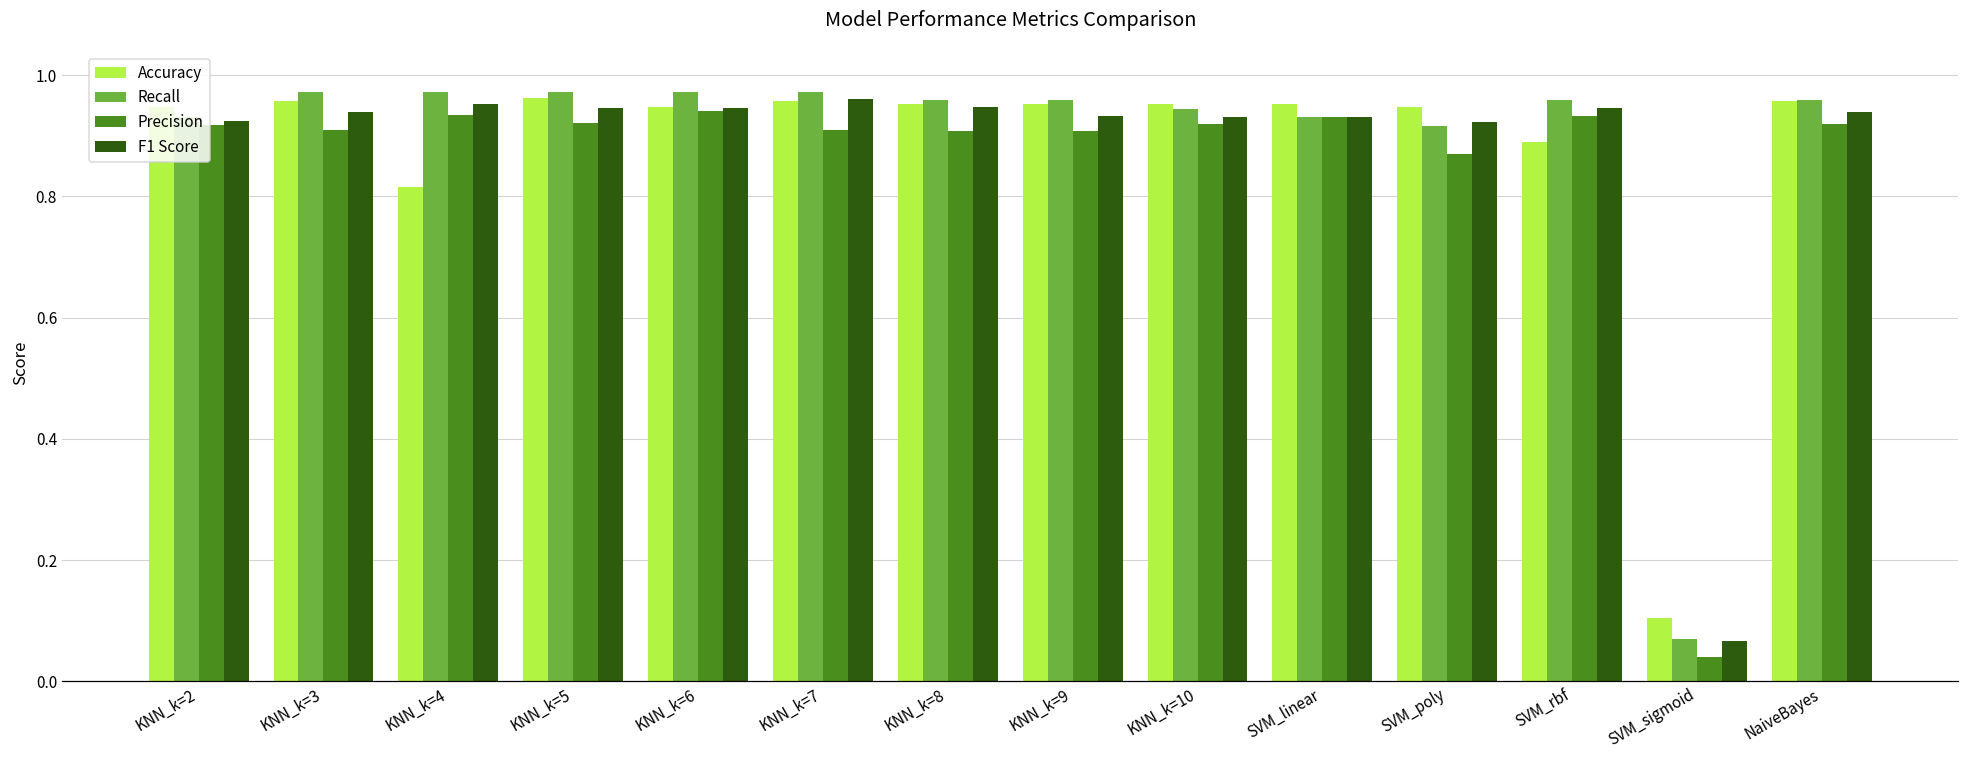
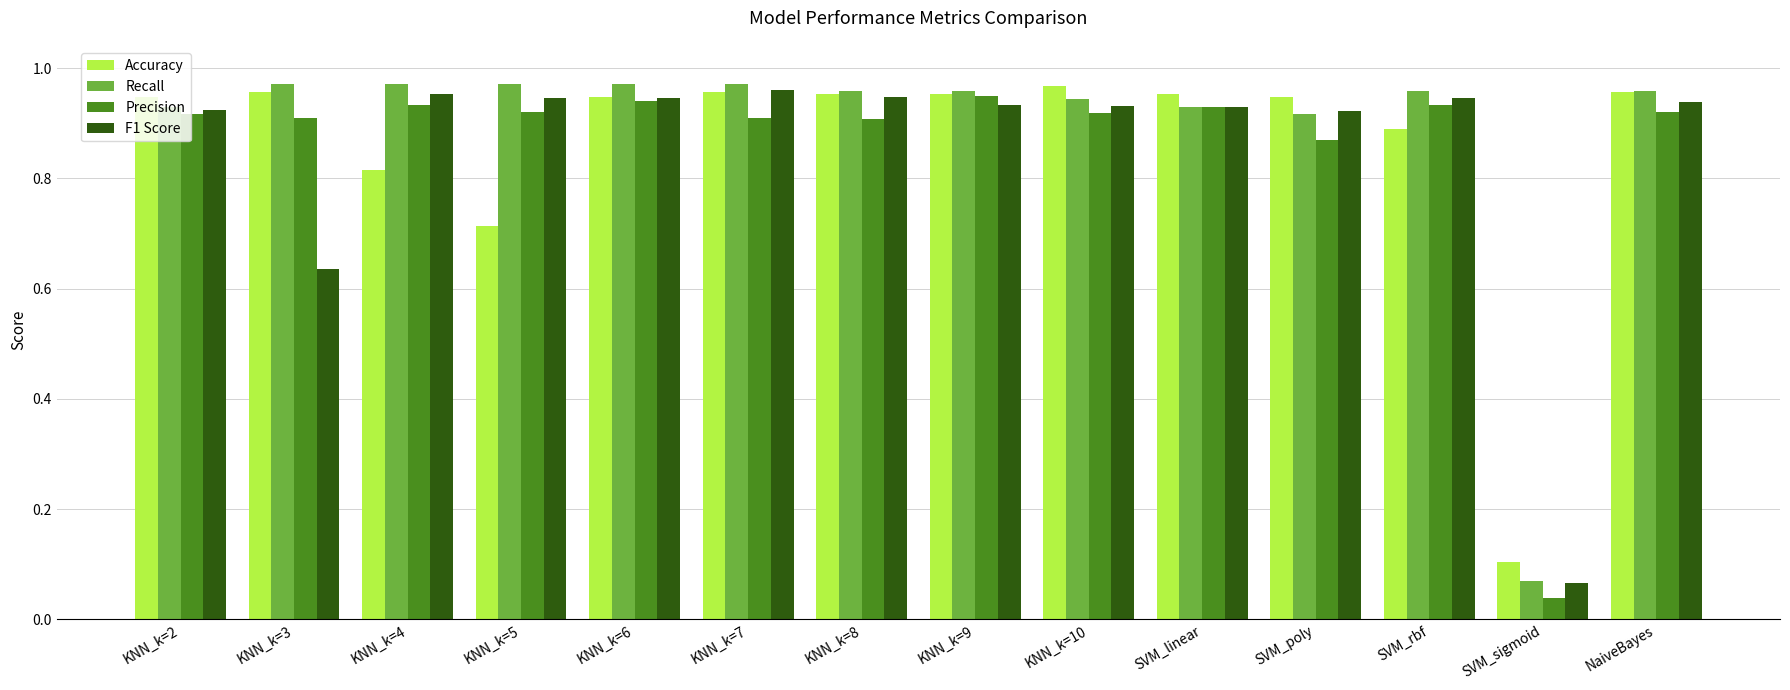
  {
    "Accuracy": {
      "KNN_k=3": 0.96,
      "KNN_k=4": 0.82,
-     "KNN_k=5": 0.96,
+     "KNN_k=5": 0.71,
      "KNN_k=6": 0.95,
      "KNN_k=7": 0.96,
      "KNN_k=8": 0.95,
      "KNN_k=9": 0.95,
-     "KNN_k=10": 0.95,
+     "KNN_k=10": 0.97,
      "SVM_linear": 0.95,
      "SVM_poly": 0.95,
      "SVM_rbf": 0.89,
      "SVM_sigmoid": 0.10,
      "NaiveBayes": 0.96
    },
    "Recall": {
      "KNN_k=3": 0.97,
      "KNN_k=4": 0.97,
      "KNN_k=5": 0.97,
      "KNN_k=6": 0.97,
      "KNN_k=7": 0.97,
      "KNN_k=8": 0.96,
      "KNN_k=9": 0.96,
      "KNN_k=10": 0.94,
      "SVM_linear": 0.93,
      "SVM_poly": 0.92,
      "SVM_rbf": 0.96,
      "SVM_sigmoid": 0.07,
      "NaiveBayes": 0.96
    },
    "Precision": {
      "KNN_k=2": 0.92,
      "KNN_k=3": 0.91,
      "KNN_k=4": 0.93,
      "KNN_k=5": 0.92,
      "KNN_k=6": 0.94,
      "KNN_k=7": 0.91,
      "KNN_k=8": 0.91,
-     "KNN_k=9": 0.91,
+     "KNN_k=9": 0.95,
      "KNN_k=10": 0.92,
      "SVM_linear": 0.93,
      "SVM_poly": 0.87,
      "SVM_rbf": 0.93,
      "SVM_sigmoid": 0.04,
      "NaiveBayes": 0.92
    },
    "F1 Score": {
      "KNN_k=2": 0.92,
-     "KNN_k=3": 0.94,
+     "KNN_k=3": 0.64,
      "KNN_k=4": 0.95,
      "KNN_k=5": 0.95,
      "KNN_k=6": 0.95,
      "KNN_k=7": 0.96,
      "KNN_k=8": 0.95,
      "KNN_k=9": 0.93,
      "KNN_k=10": 0.93,
      "SVM_linear": 0.93,
      "SVM_poly": 0.92,
      "SVM_rbf": 0.95,
      "SVM_sigmoid": 0.07,
      "NaiveBayes": 0.94
    }
  }
